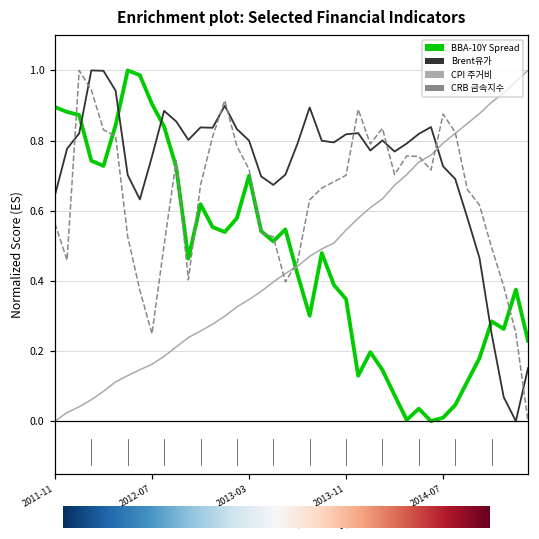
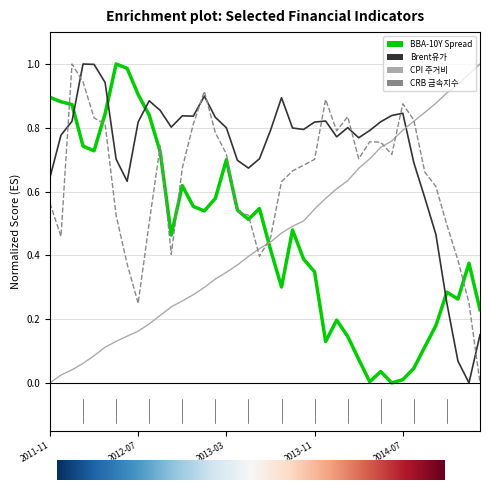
  {
    "BBA-10Y Spread": {
      "2011-11": 0.90,
      "2012-07": 0.90,
      "2013-03": 0.70,
      "2013-11": 0.35,
      "2014-07": 0.01
    },
    "Brent유가": {
      "2011-11": 0.64,
-     "2012-07": 0.75,
+     "2012-07": 0.82,
      "2013-03": 0.80,
      "2013-11": 0.82,
-     "2014-07": 0.73
+     "2014-07": 0.85
    }
  }
